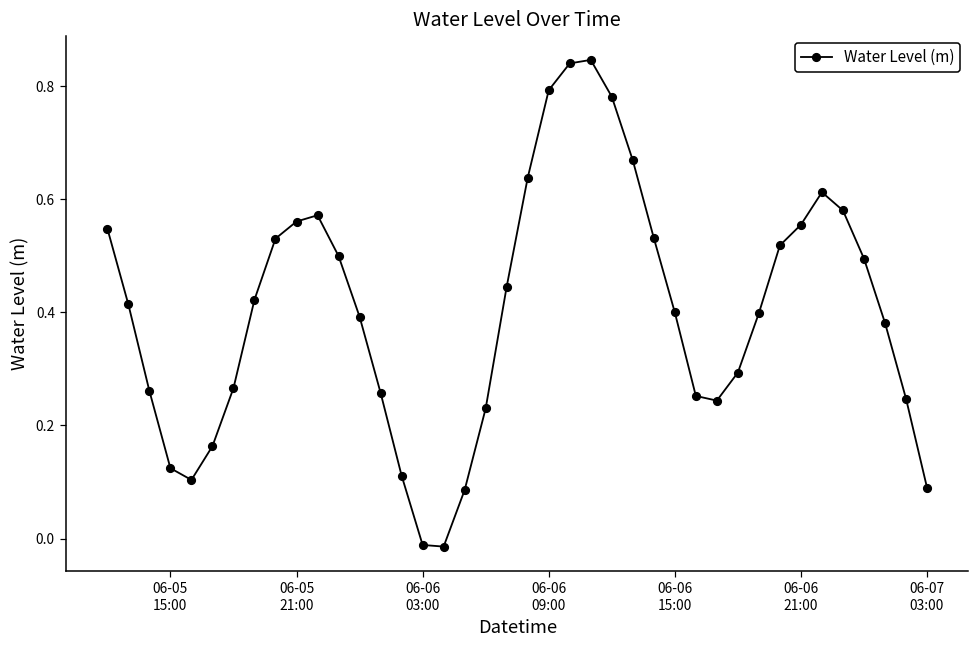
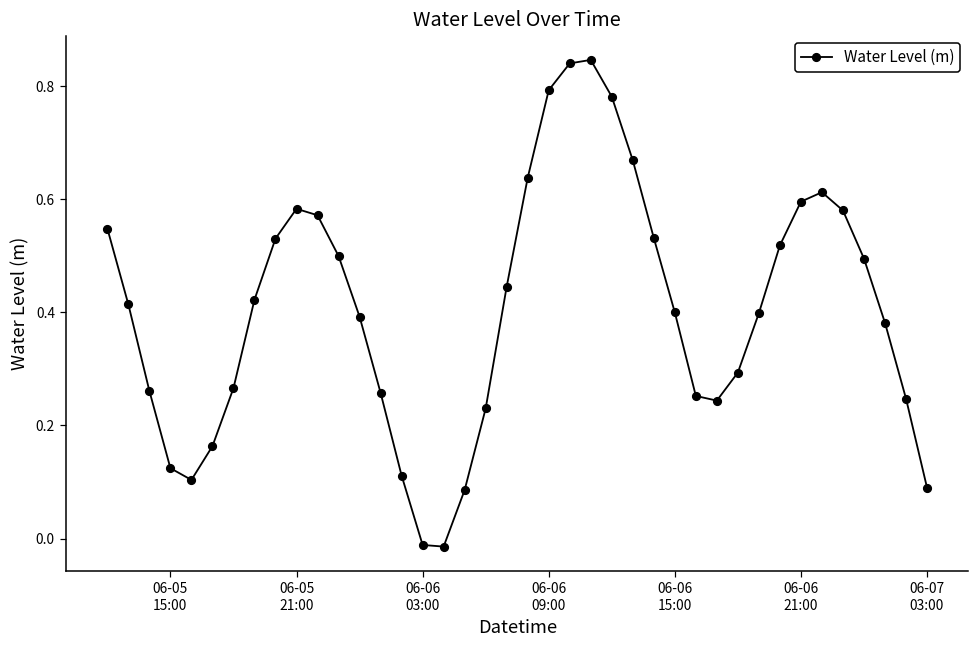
  {
    "06-05 15:00": 0.12,
-   "06-05 21:00": 0.56,
+   "06-05 21:00": 0.58,
    "06-06 03:00": -0.01,
    "06-06 09:00": 0.79,
    "06-06 15:00": 0.40,
-   "06-06 21:00": 0.56,
+   "06-06 21:00": 0.60,
    "06-07 03:00": 0.09
  }
